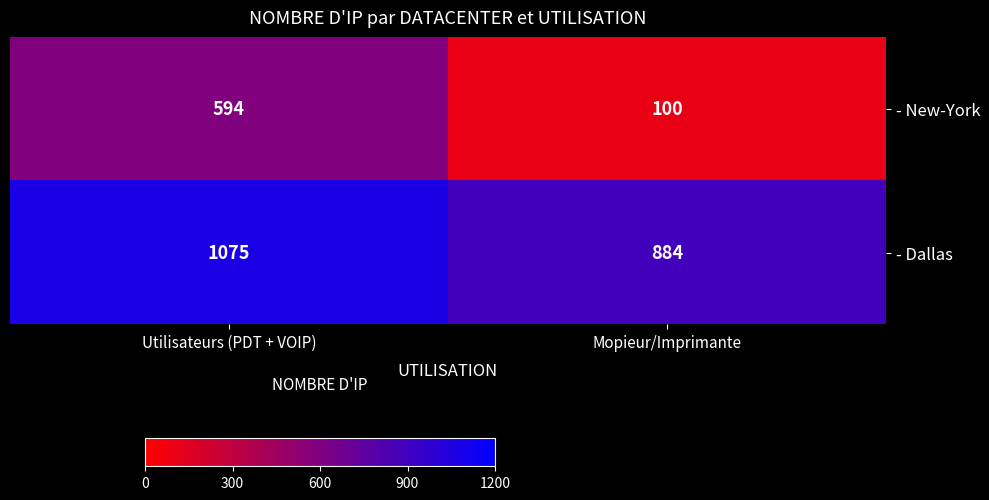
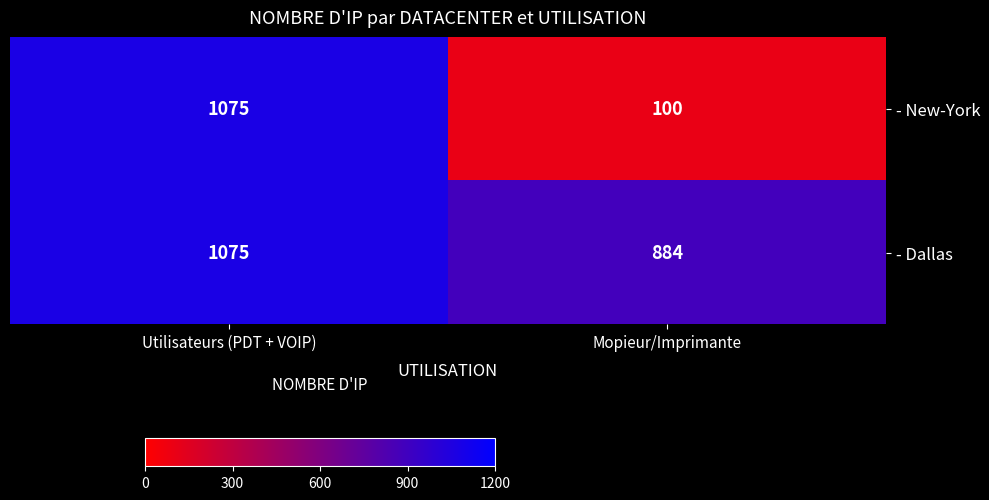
  {
    "- New-York": {
-     "Utilisateurs (PDT + VOIP)": 594,
+     "Utilisateurs (PDT + VOIP)": 1075,
      "Mopieur/Imprimante": 100
    },
    "- Dallas": {
      "Utilisateurs (PDT + VOIP)": 1075,
      "Mopieur/Imprimante": 884
    }
  }
